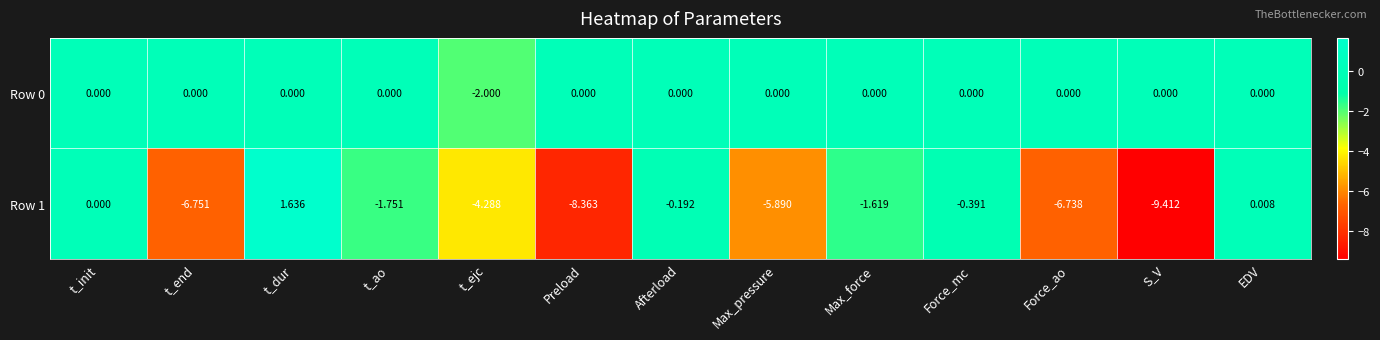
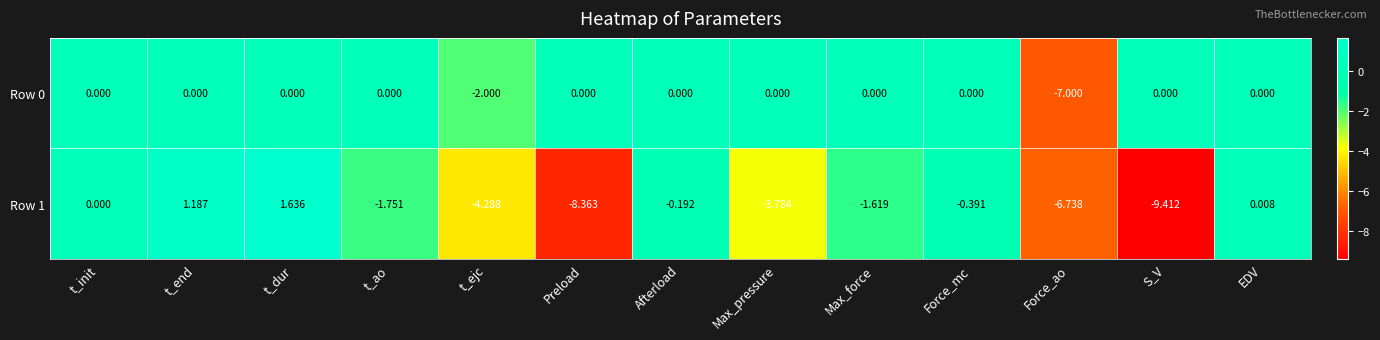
  {
    "Row 0": {
      "t_init": 0.000,
      "t_end": 0.000,
      "t_dur": 0.000,
      "t_ao": 0.000,
      "t_ejc": -2.000,
      "Preload": 0.000,
      "Afterload": 0.000,
      "Max_pressure": 0.000,
      "Max_force": 0.000,
      "Force_mc": 0.000,
-     "Force_ao": 0.000,
+     "Force_ao": -7.000,
      "S_V": 0.000,
      "EDV": 0.000
    },
    "Row 1": {
      "t_init": 0.000,
-     "t_end": -6.751,
+     "t_end": 1.187,
      "t_dur": 1.636,
      "t_ao": -1.751,
      "t_ejc": -4.288,
      "Preload": -8.363,
      "Afterload": -0.192,
-     "Max_pressure": -5.890,
+     "Max_pressure": -3.784,
      "Max_force": -1.619,
      "Force_mc": -0.391,
      "Force_ao": -6.738,
      "S_V": -9.412,
      "EDV": 0.008
    }
  }
